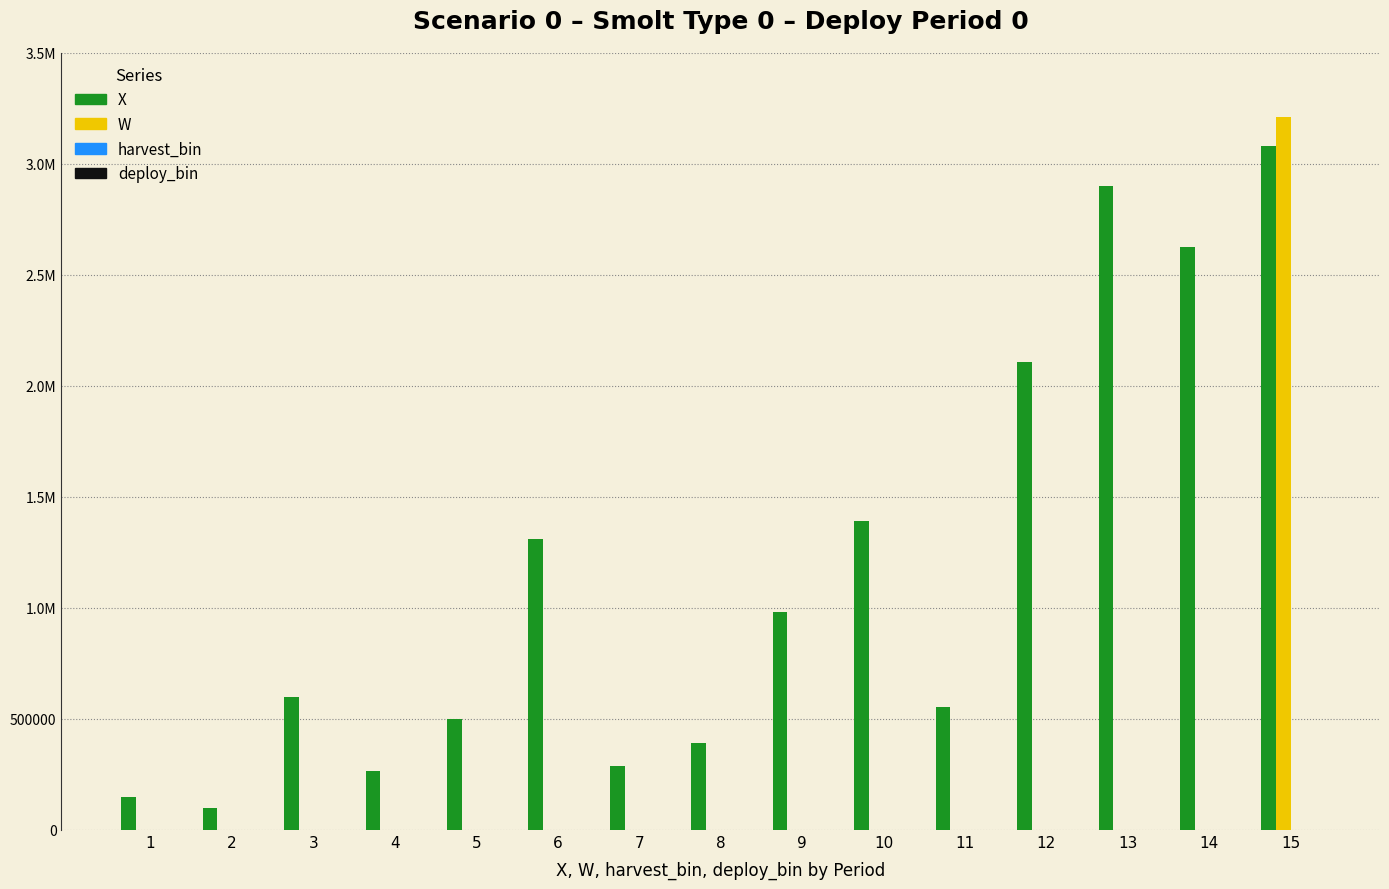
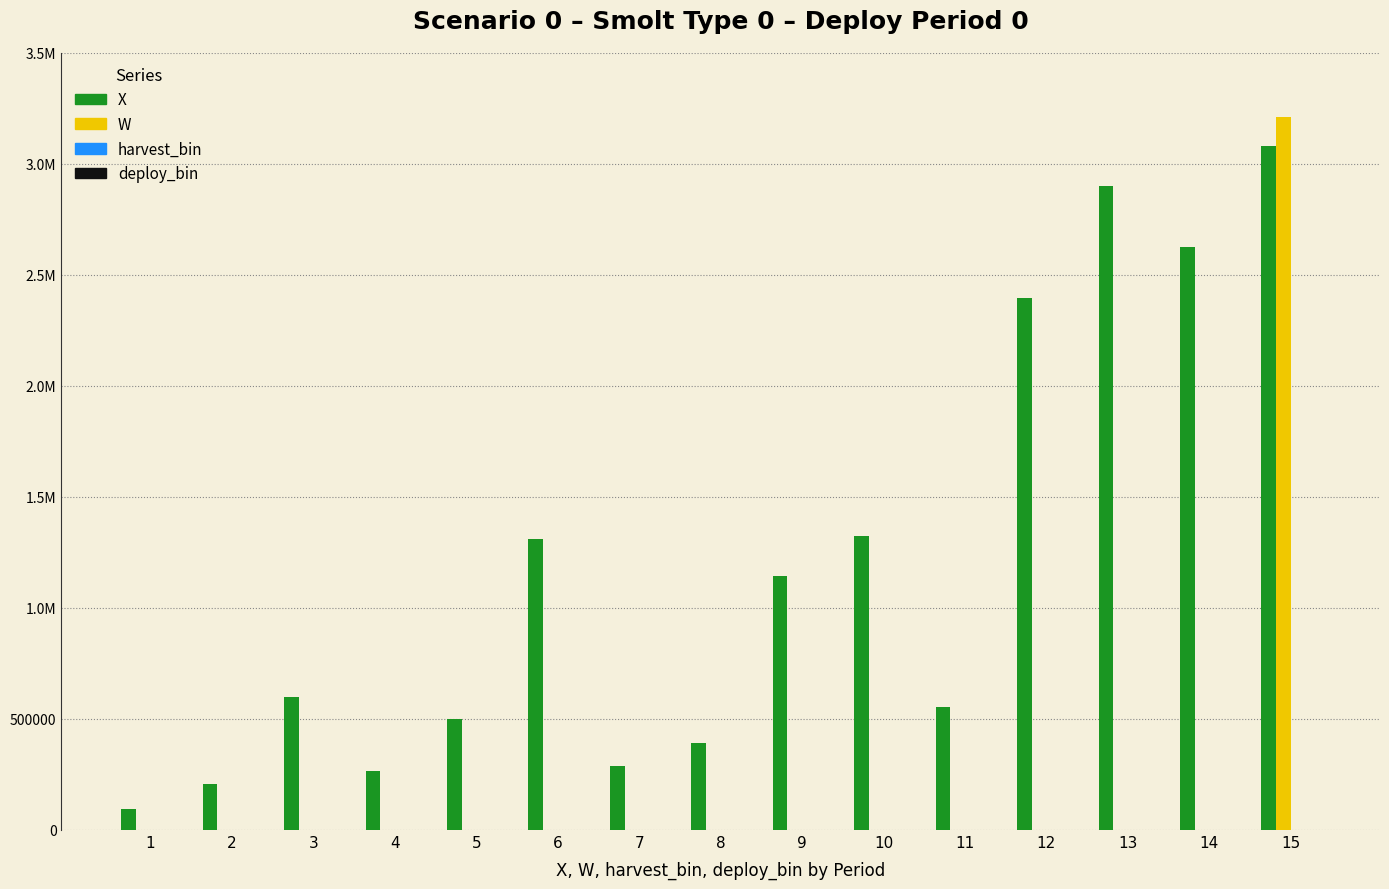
  {
    "X": {
-     "1": 150000,
-     "2": 100000,
+     "1": 100000,
+     "2": 210000,
      "3": 600000,
      "4": 260000,
      "5": 500000,
      "6": 1310000,
      "7": 290000,
      "8": 390000,
-     "9": 980000,
-     "10": 1390000,
+     "9": 1140000,
+     "10": 1320000,
      "11": 560000,
-     "12": 2110000,
+     "12": 2400000,
      "13": 2900000,
      "14": 2630000,
      "15": 3080000
    },
    "W": {
      "1": 0,
      "2": 0,
      "3": 0,
      "4": 0,
      "5": 0,
      "6": 0,
      "7": 0,
      "8": 0,
      "9": 0,
      "10": 0,
      "11": 0,
      "12": 0,
      "13": 0,
      "14": 0,
      "15": 3210000
    },
    "harvest_bin": {
      "1": 0,
      "2": 0,
      "3": 0,
      "4": 0,
      "5": 0,
      "6": 0,
      "7": 0,
      "8": 0,
      "9": 0,
      "10": 0,
      "11": 0,
      "12": 0,
      "13": 0,
      "14": 0
    },
    "deploy_bin": {
      "1": 0,
      "2": 0,
      "3": 0,
      "4": 0,
      "5": 0,
      "6": 0,
      "7": 0,
      "8": 0,
      "9": 0,
      "10": 0,
      "11": 0,
      "12": 0,
      "13": 0,
      "14": 0,
      "15": 0
    }
  }
